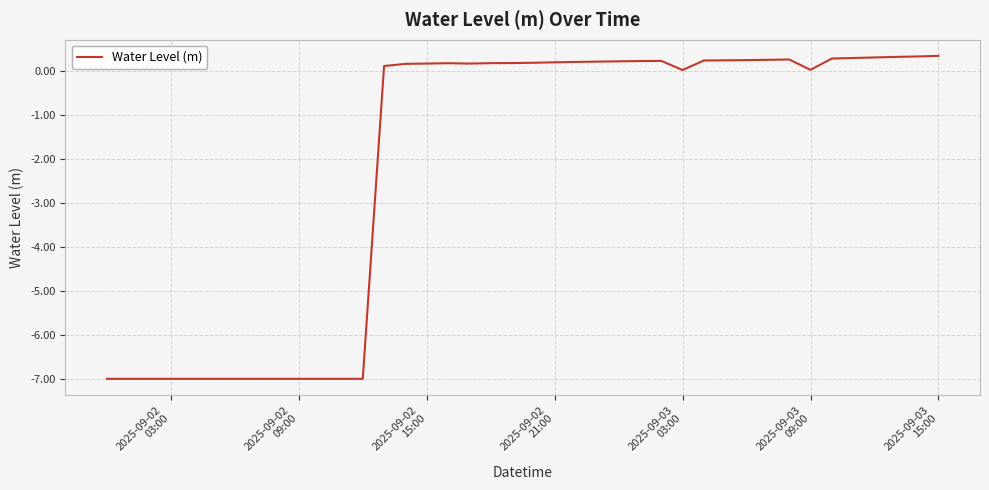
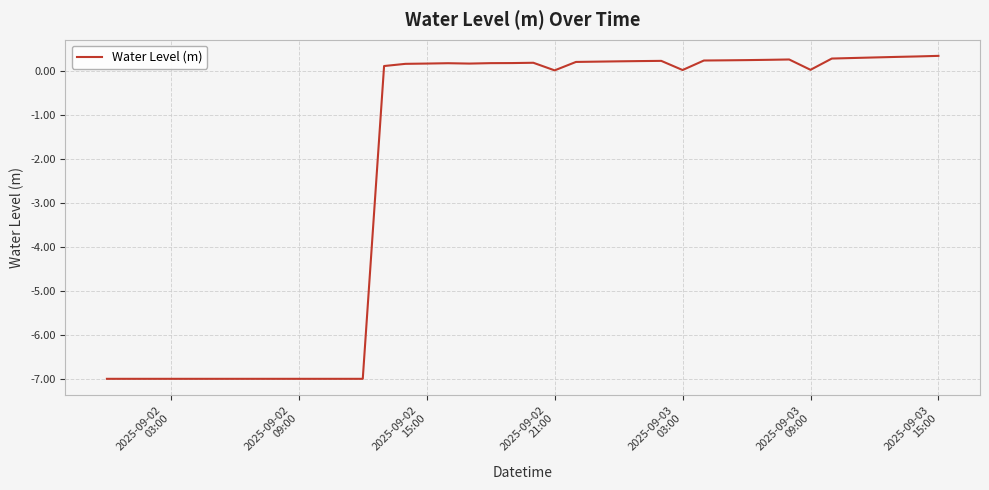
  {
    "2025-09-02 03:00": -7.0,
    "2025-09-02 09:00": -7.0,
    "2025-09-02 15:00": 0.2,
-   "2025-09-02 21:00": 0.2,
+   "2025-09-02 21:00": 0.0,
    "2025-09-03 03:00": 0.0,
    "2025-09-03 09:00": 0.0,
    "2025-09-03 15:00": 0.3
  }
